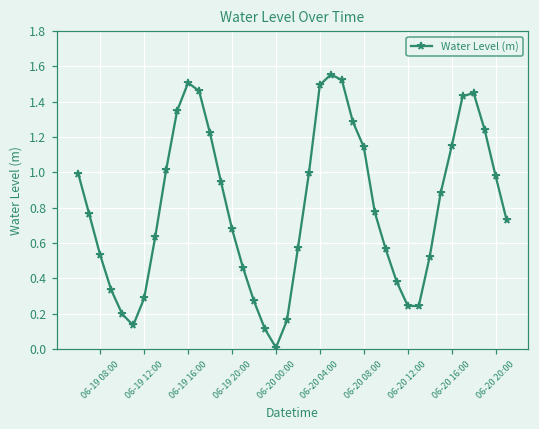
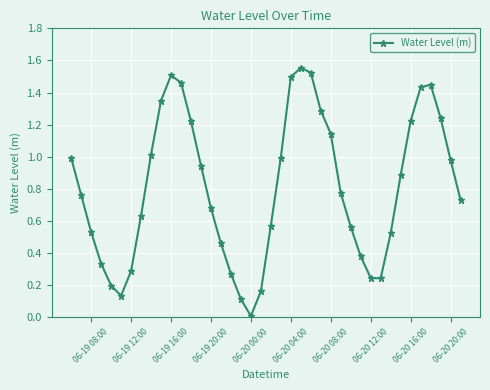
  {
    "06-19 08:00": 0.53,
    "06-19 12:00": 0.29,
    "06-19 16:00": 1.51,
    "06-19 20:00": 0.68,
    "06-20 00:00": 0.01,
    "06-20 04:00": 1.50,
    "06-20 08:00": 1.14,
    "06-20 12:00": 0.24,
-   "06-20 16:00": 1.15,
+   "06-20 16:00": 1.22,
    "06-20 20:00": 0.98
  }
